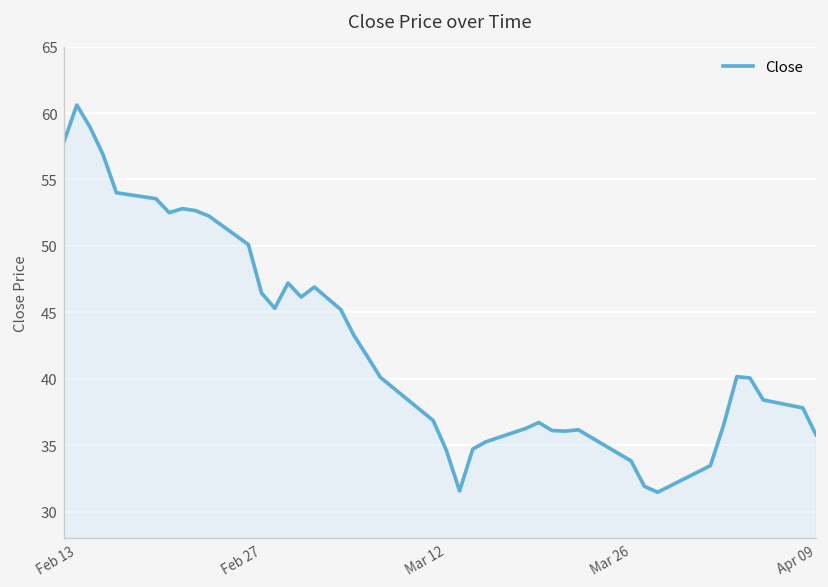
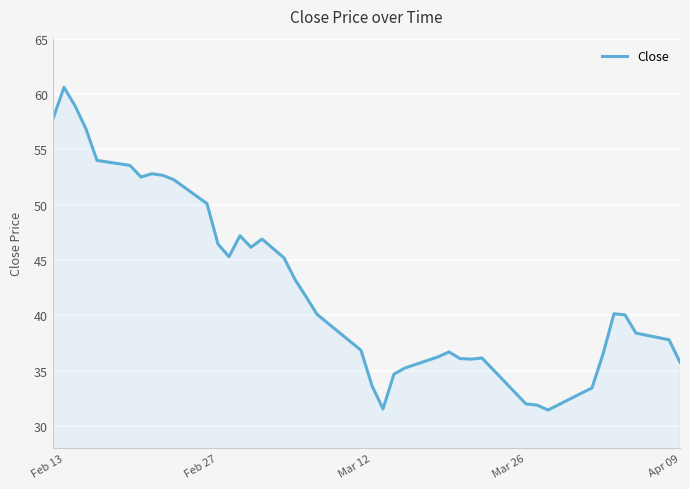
  {
    "Feb 13": 60.6,
    "Feb 27": 46.5,
-   "Mar 12": 34.6,
-   "Mar 26": 33.8,
+   "Mar 12": 33.7,
+   "Mar 26": 32.0,
    "Apr 09": 35.8
  }
